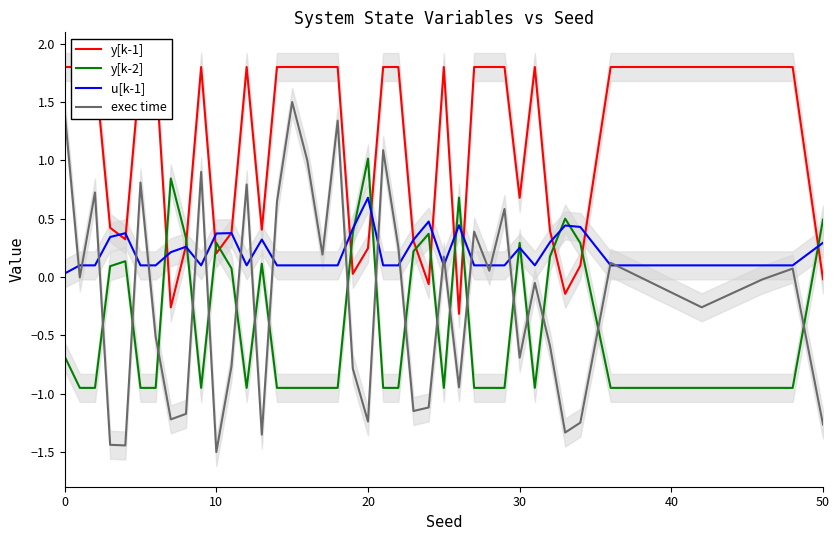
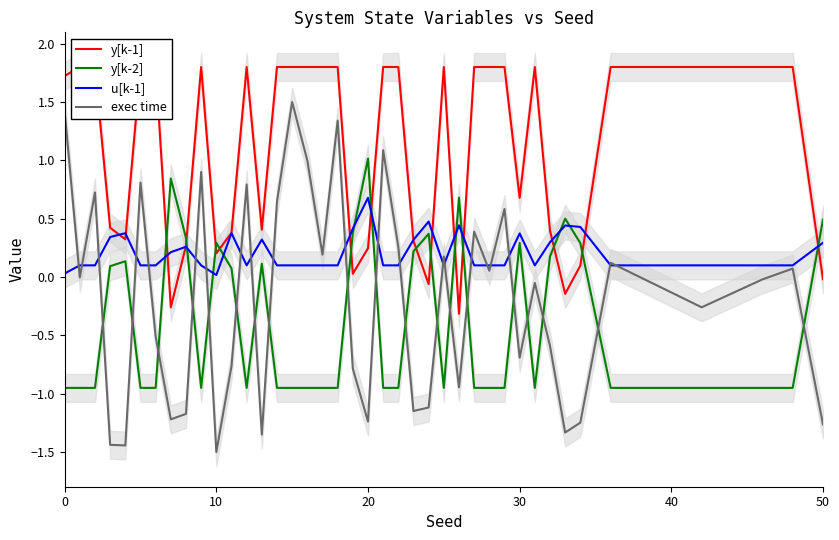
  {
    "y[k-1]": {
-     "0": 1.80,
+     "0": 1.72,
      "10": 0.20,
      "20": 0.25,
      "30": 0.68,
      "50": -0.02
    },
    "y[k-2]": {
-     "0": -0.68,
+     "0": -0.95,
      "10": 0.29,
      "20": 1.02,
      "30": 0.29,
      "50": 0.49
    },
    "u[k-1]": {
      "0": 0.03,
-     "10": 0.37,
+     "10": 0.02,
      "20": 0.68,
-     "30": 0.25,
+     "30": 0.37,
      "50": 0.29
    },
    "exec time": {
      "0": 1.42,
      "10": -1.50,
      "20": -1.24,
      "30": -0.69,
      "50": -1.26
    }
  }
